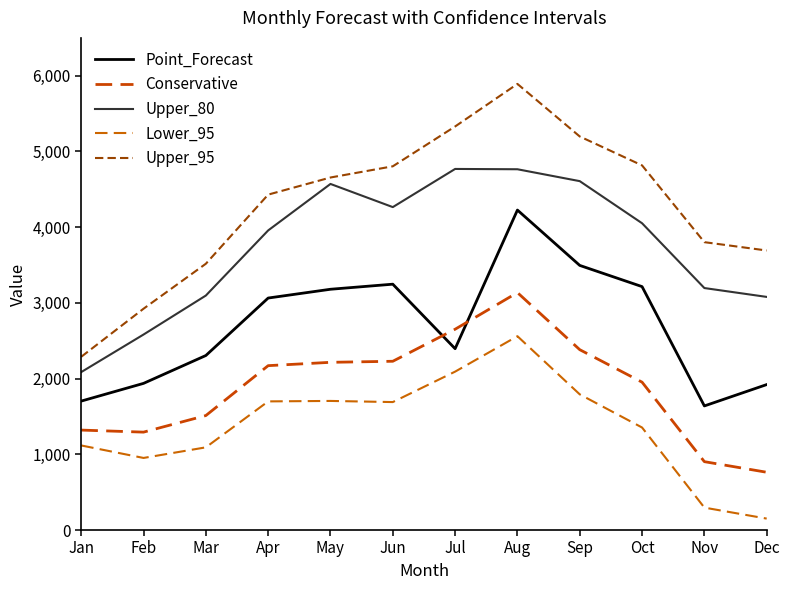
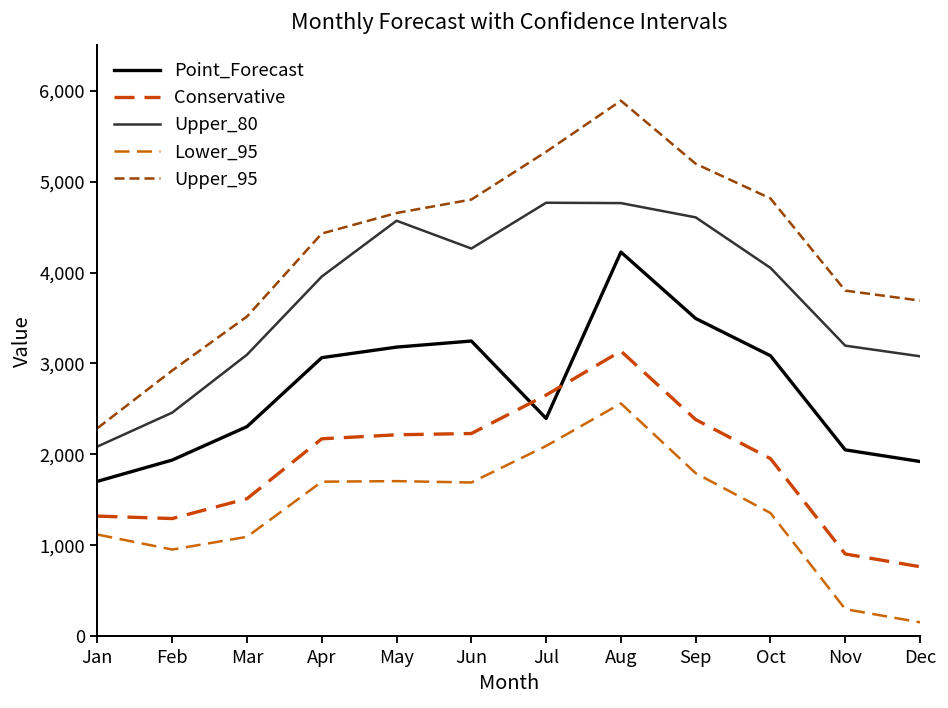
  {
    "Point_Forecast": {
      "Jan": "1,700",
      "Feb": "1,900",
      "Mar": "2,300",
      "Apr": "3,100",
      "May": "3,200",
      "Jun": "3,200",
      "Jul": "2,400",
      "Aug": "4,200",
      "Sep": "3,500",
-     "Oct": "3,200",
-     "Nov": "1,600",
+     "Oct": "3,100",
+     "Nov": "2,000",
      "Dec": "1,900"
    },
    "Upper_80": {
      "Jan": "2,100",
-     "Feb": "2,600",
+     "Feb": "2,500",
      "Mar": "3,100",
      "Apr": "4,000",
      "May": "4,600",
      "Jun": "4,300",
      "Jul": "4,800",
      "Aug": "4,800",
      "Sep": "4,600",
      "Oct": "4,100",
      "Nov": "3,200",
      "Dec": "3,100"
    }
  }
